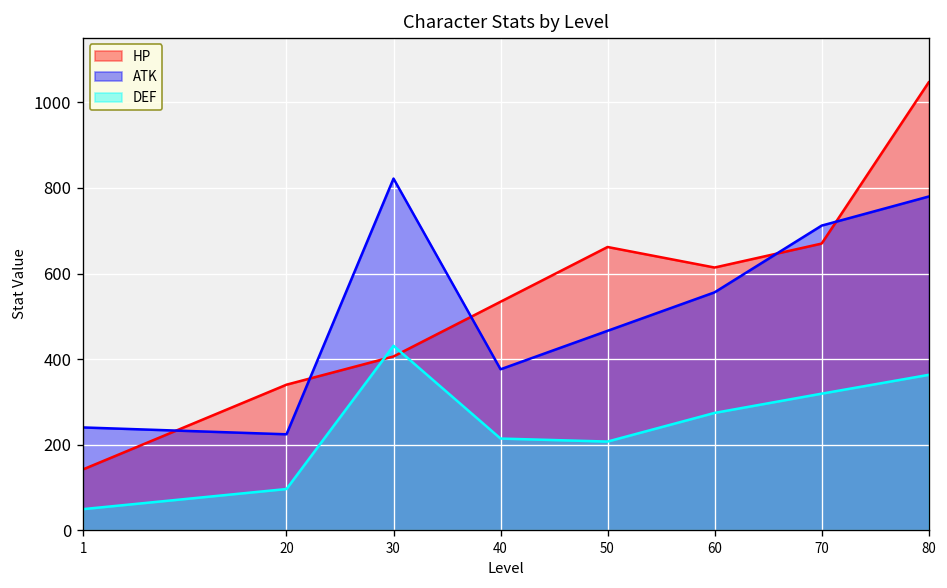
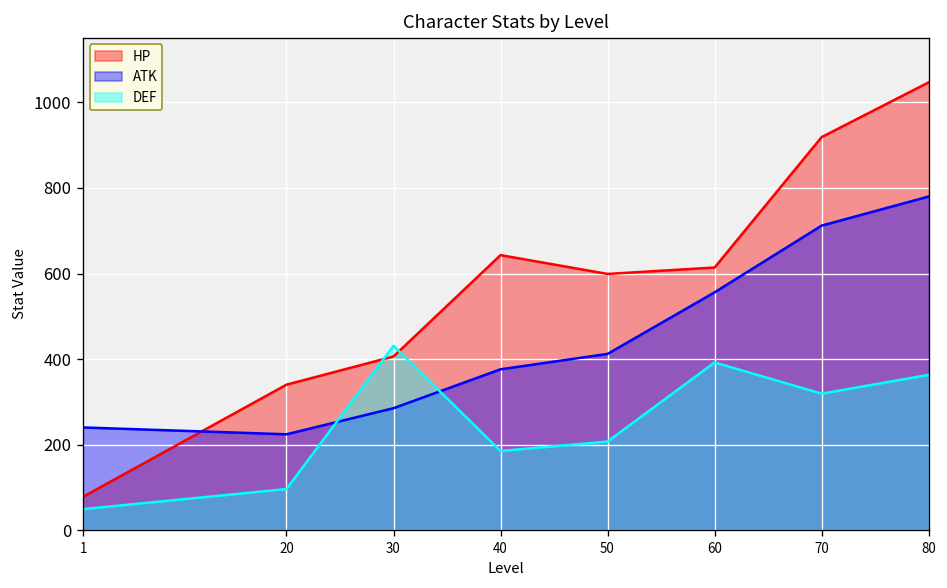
  {
    "HP": {
-     "1": 140,
+     "1": 80,
      "20": 340,
      "30": 410,
-     "40": 530,
-     "50": 660,
+     "40": 640,
+     "50": 600,
      "60": 610,
-     "70": 670,
+     "70": 920,
      "80": 1050
    },
    "ATK": {
      "1": 240,
      "20": 220,
-     "30": 820,
+     "30": 290,
      "40": 380,
-     "50": 470,
+     "50": 410,
      "60": 560,
      "70": 710,
      "80": 780
    },
    "DEF": {
      "1": 50,
      "20": 100,
      "30": 430,
-     "40": 210,
+     "40": 190,
      "50": 210,
-     "60": 270,
+     "60": 390,
      "70": 320,
      "80": 360
    }
  }
